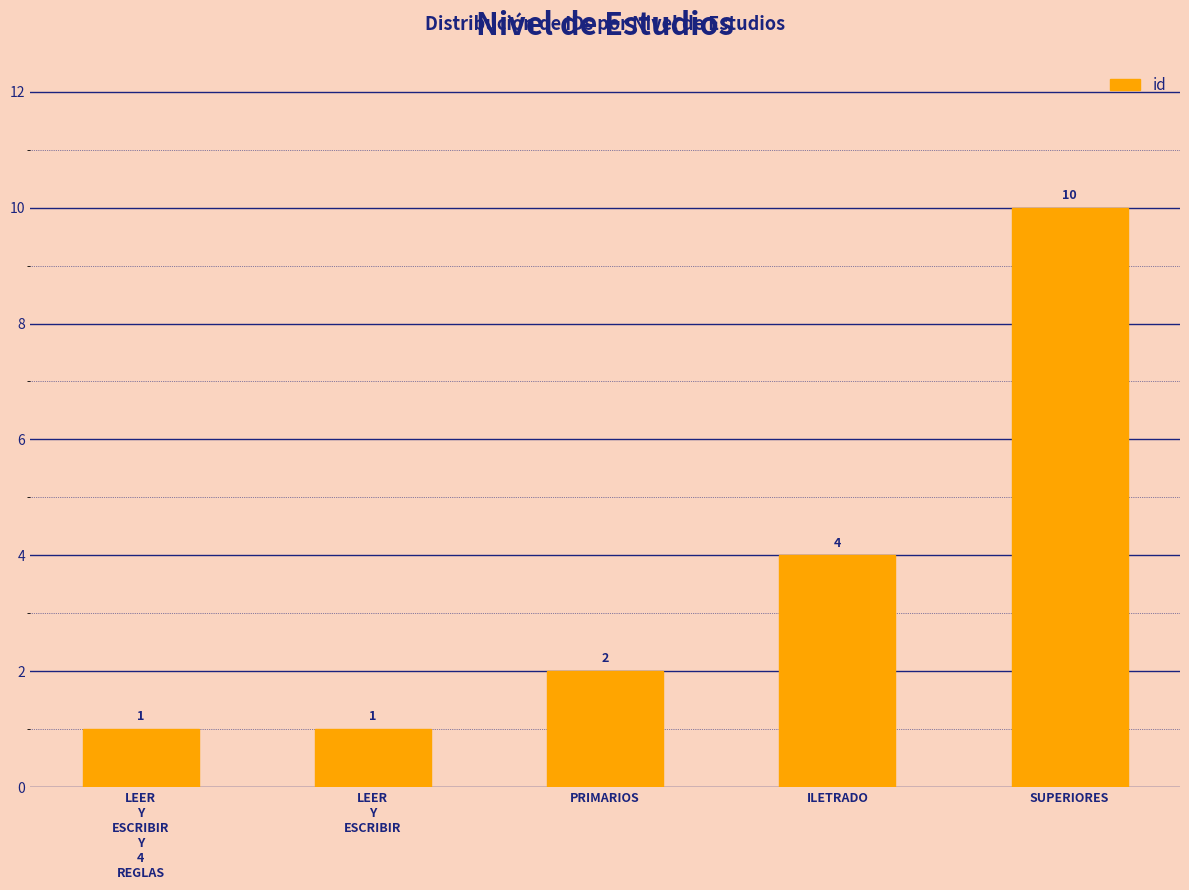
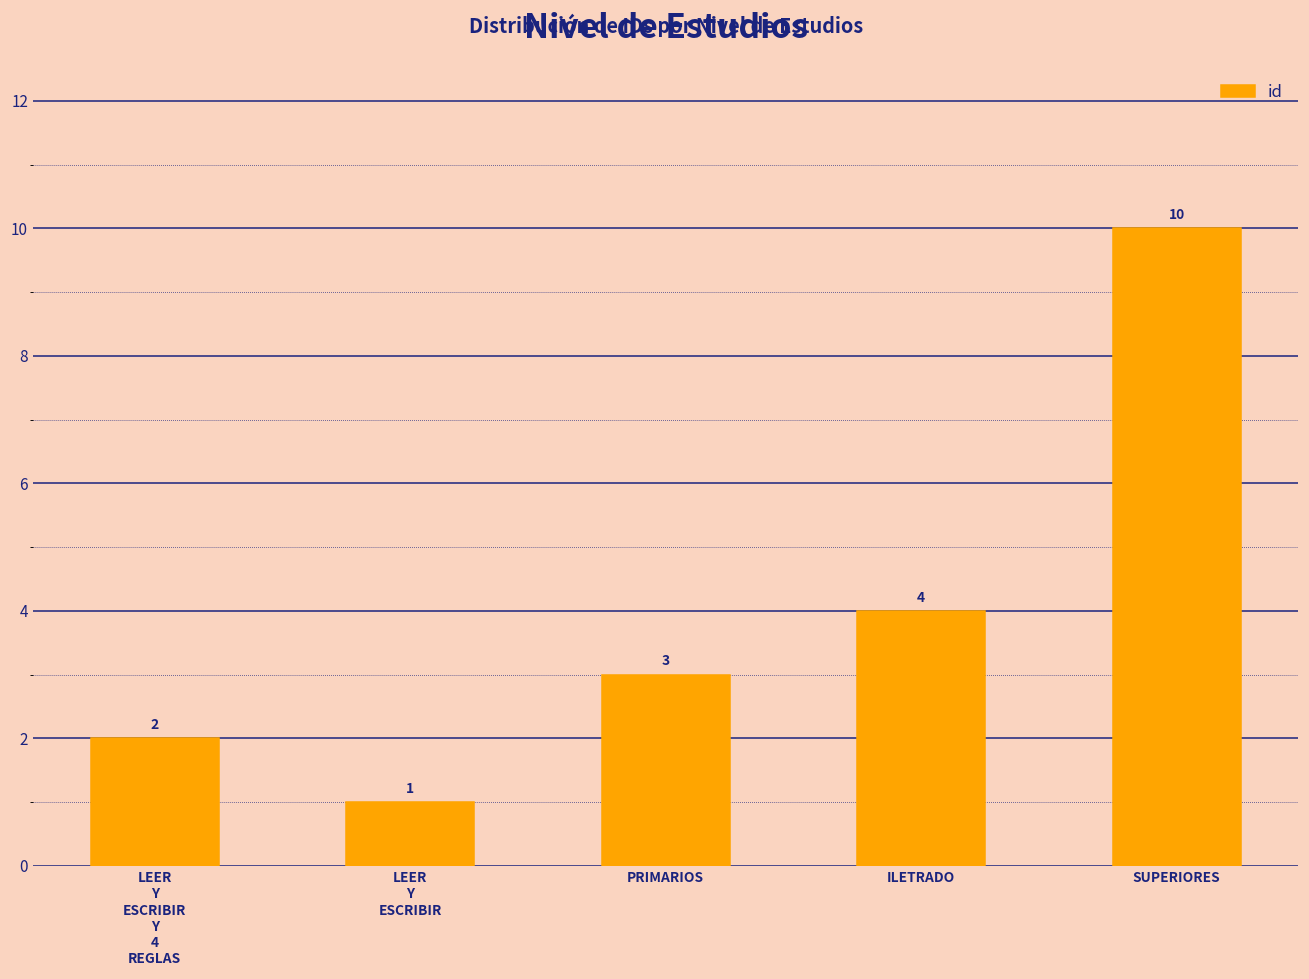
  {
-   "LEER Y ESCRIBIR Y 4 REGLAS": 1,
+   "LEER Y ESCRIBIR Y 4 REGLAS": 2,
    "LEER Y ESCRIBIR": 1,
-   "PRIMARIOS": 2,
+   "PRIMARIOS": 3,
    "ILETRADO": 4,
    "SUPERIORES": 10
  }
